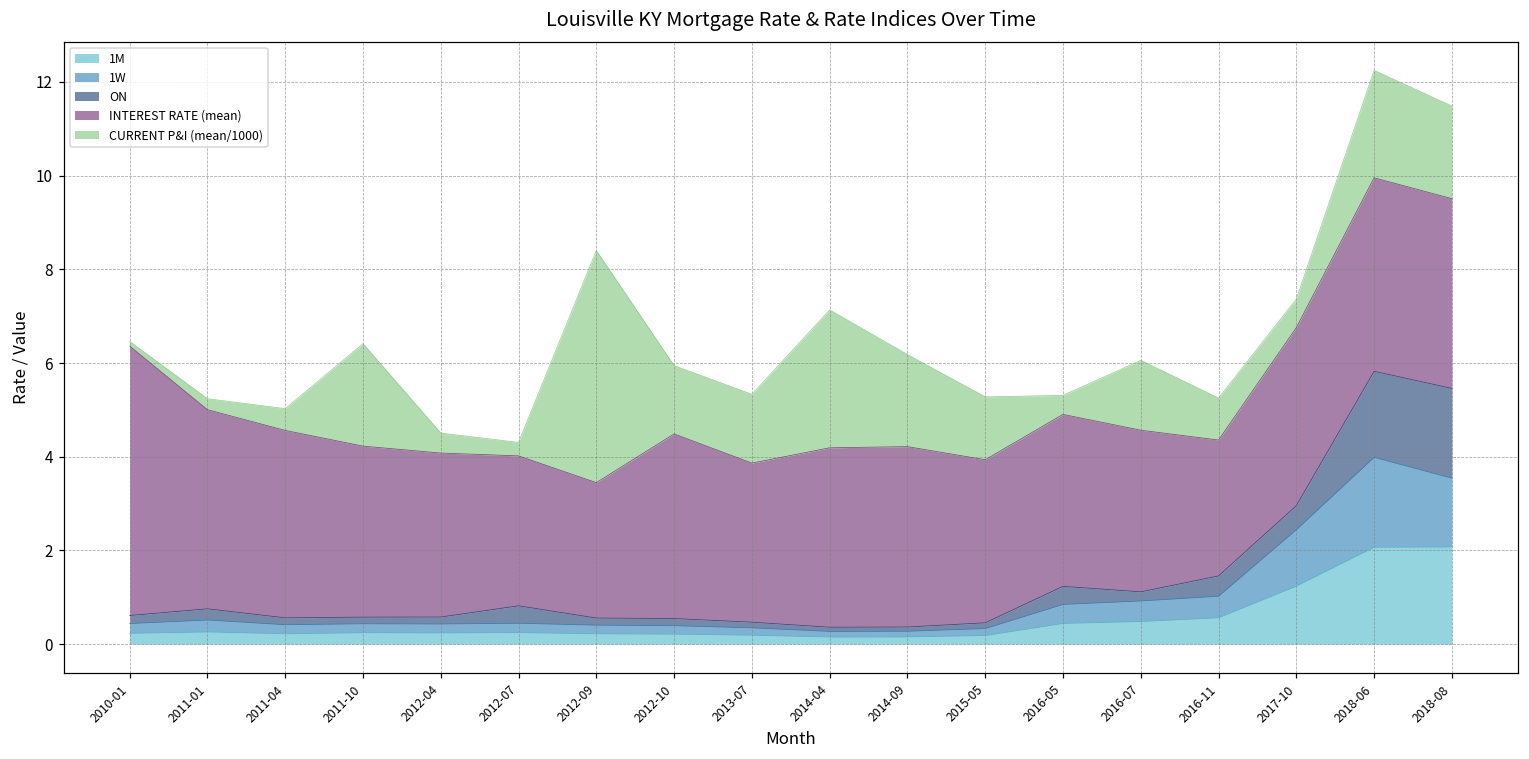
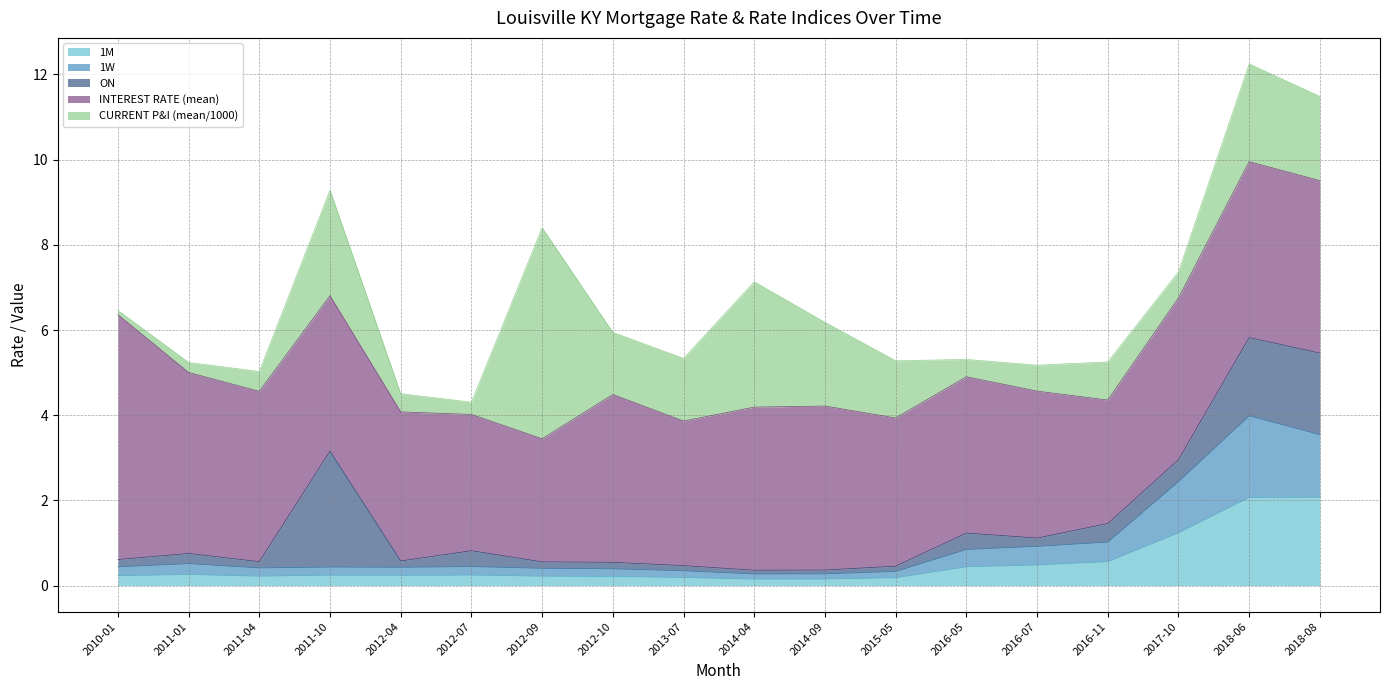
  {
    "1M": {
      "2010-01": 0.2,
      "2011-01": 0.3,
      "2011-04": 0.2,
      "2011-10": 0.2,
      "2012-04": 0.2,
      "2012-07": 0.2,
      "2012-09": 0.2,
      "2012-10": 0.2,
      "2013-07": 0.2,
      "2014-04": 0.2,
      "2014-09": 0.2,
      "2015-05": 0.2,
      "2016-05": 0.4,
      "2016-07": 0.5,
      "2016-11": 0.6,
      "2017-10": 1.2,
      "2018-06": 2.1,
      "2018-08": 2.1
    },
    "1W": {
      "2010-01": 0.2,
      "2011-01": 0.3,
      "2011-04": 0.2,
      "2011-10": 0.2,
      "2012-04": 0.2,
      "2012-07": 0.2,
      "2012-09": 0.2,
      "2012-10": 0.2,
      "2013-07": 0.2,
      "2014-04": 0.1,
      "2014-09": 0.1,
      "2015-05": 0.1,
      "2016-05": 0.4,
      "2016-07": 0.4,
      "2016-11": 0.5,
      "2017-10": 1.2,
      "2018-06": 1.9,
      "2018-08": 1.5
    },
    "ON": {
      "2010-01": 0.2,
      "2011-01": 0.2,
      "2011-04": 0.1,
-     "2011-10": 0.1,
+     "2011-10": 2.7,
      "2012-04": 0.1,
      "2012-07": 0.4,
      "2012-09": 0.2,
      "2012-10": 0.2,
      "2013-07": 0.1,
      "2014-04": 0.1,
      "2014-09": 0.1,
      "2015-05": 0.1,
      "2016-05": 0.4,
      "2016-07": 0.2,
      "2016-11": 0.4,
      "2017-10": 0.5,
      "2018-06": 1.8,
      "2018-08": 1.9
    },
    "INTEREST RATE (mean)": {
      "2010-01": 5.8,
      "2011-01": 4.3,
      "2011-04": 4.0,
      "2011-10": 3.6,
      "2012-04": 3.5,
      "2012-07": 3.2,
      "2012-09": 2.9,
      "2012-10": 3.9,
      "2013-07": 3.4,
      "2014-04": 3.8,
      "2014-09": 3.8,
      "2015-05": 3.5,
      "2016-05": 3.7,
      "2016-07": 3.5,
      "2016-11": 2.9,
      "2017-10": 3.8,
      "2018-06": 4.1,
      "2018-08": 4.0
    },
    "CURRENT P&I (mean/1000)": {
      "2010-01": 0.1,
      "2011-01": 0.2,
      "2011-04": 0.5,
-     "2011-10": 2.2,
+     "2011-10": 2.5,
      "2012-04": 0.4,
      "2012-07": 0.3,
      "2012-09": 5.0,
      "2012-10": 1.5,
      "2013-07": 1.5,
      "2014-04": 2.9,
      "2014-09": 2.0,
      "2015-05": 1.3,
      "2016-05": 0.4,
-     "2016-07": 1.5,
+     "2016-07": 0.6,
      "2016-11": 0.9,
      "2017-10": 0.6,
      "2018-06": 2.3,
      "2018-08": 2.0
    }
  }
